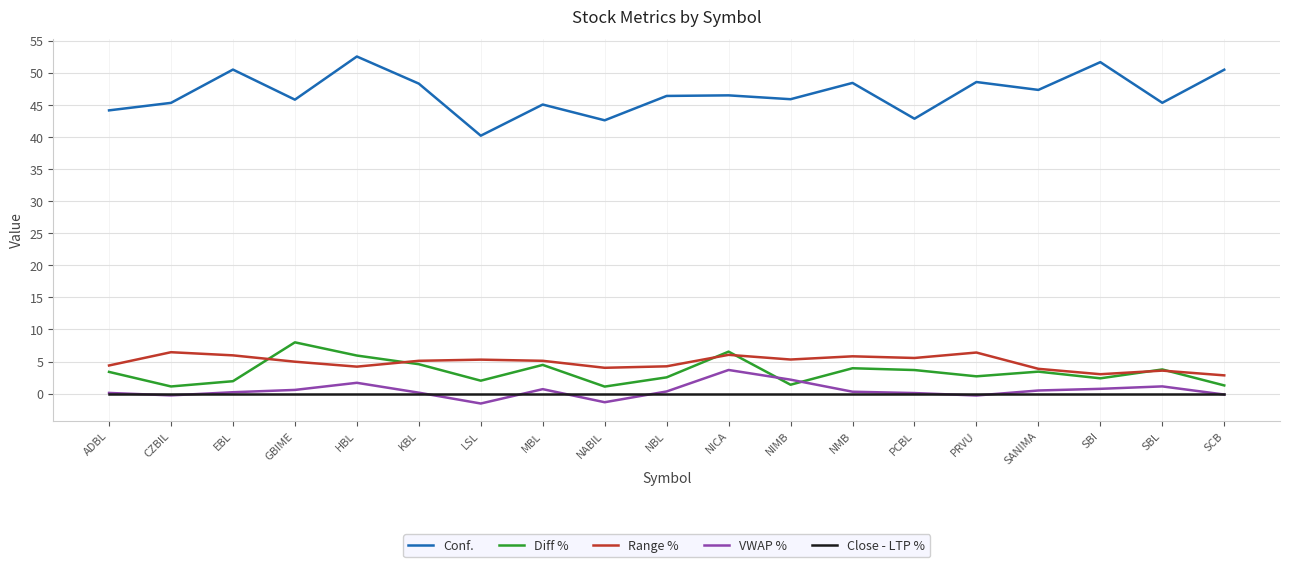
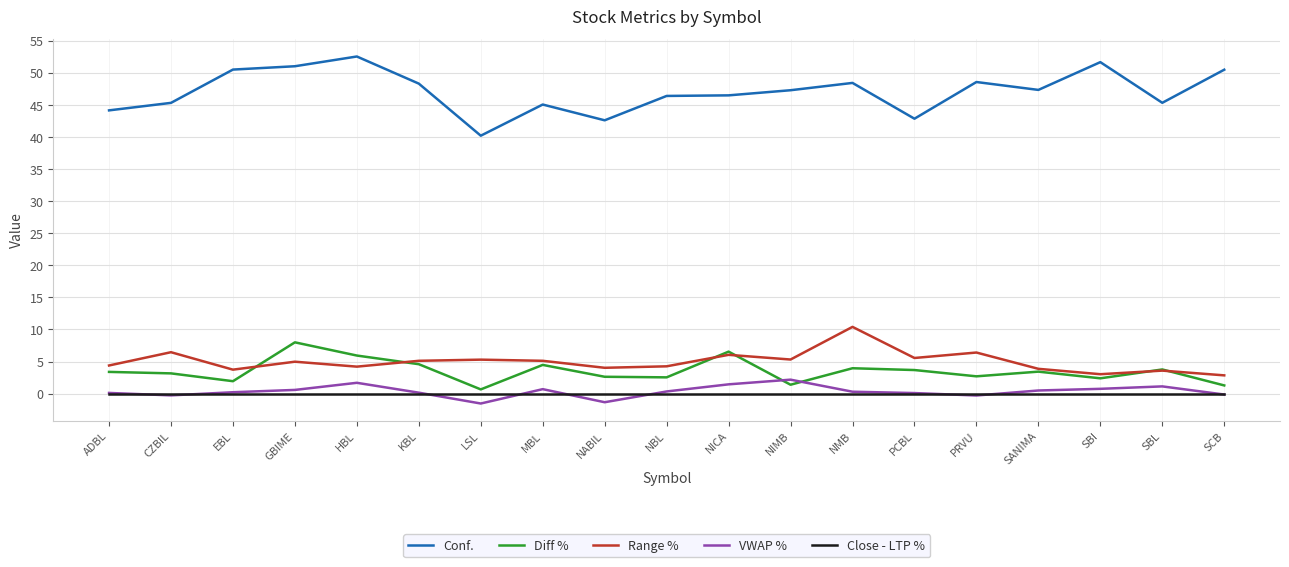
  {
    "Conf.": {
      "ADBL": 44,
      "CZBIL": 45,
      "EBL": 51,
-     "GBIME": 46,
+     "GBIME": 51,
      "HBL": 53,
      "KBL": 48,
      "LSL": 40,
      "MBL": 45,
      "NABIL": 43,
      "NBL": 46,
      "NICA": 47,
-     "NIMB": 46,
+     "NIMB": 47,
      "NMB": 48,
      "PCBL": 43,
      "PRVU": 49,
      "SANIMA": 47,
      "SBI": 52,
      "SBL": 45,
      "SCB": 51
    },
    "Diff %": {
      "ADBL": 3,
-     "CZBIL": 1,
+     "CZBIL": 3,
      "EBL": 2,
      "GBIME": 8,
      "HBL": 6,
      "KBL": 5,
-     "LSL": 2,
+     "LSL": 1,
      "MBL": 4,
-     "NABIL": 1,
+     "NABIL": 3,
      "NBL": 3,
      "NICA": 7,
      "NIMB": 1,
      "NMB": 4,
      "PCBL": 4,
      "PRVU": 3,
      "SANIMA": 3,
      "SBI": 2,
      "SCB": 1
    },
    "Range %": {
      "ADBL": 4,
      "CZBIL": 6,
-     "EBL": 6,
+     "EBL": 4,
      "GBIME": 5,
      "HBL": 4,
      "KBL": 5,
      "LSL": 5,
      "MBL": 5,
      "NABIL": 4,
      "NBL": 4,
      "NICA": 6,
      "NIMB": 5,
-     "NMB": 6,
+     "NMB": 10,
      "PCBL": 6,
      "PRVU": 6,
      "SANIMA": 4,
      "SBI": 3,
      "SCB": 3
    },
    "VWAP %": {
      "GBIME": 1,
      "HBL": 2,
      "LSL": -2,
      "MBL": 1,
      "NABIL": -1,
-     "NICA": 4,
+     "NICA": 1,
      "NIMB": 2,
      "SANIMA": 0,
      "SBI": 1,
      "SBL": 1
    },
    "Close - LTP %": {
      "GBIME": 0,
      "HBL": 0,
      "LSL": 0,
      "MBL": 0,
      "NABIL": 0,
      "NICA": 0,
      "NIMB": 0,
      "SANIMA": 0,
      "SBI": 0,
      "SBL": 0
    }
  }
